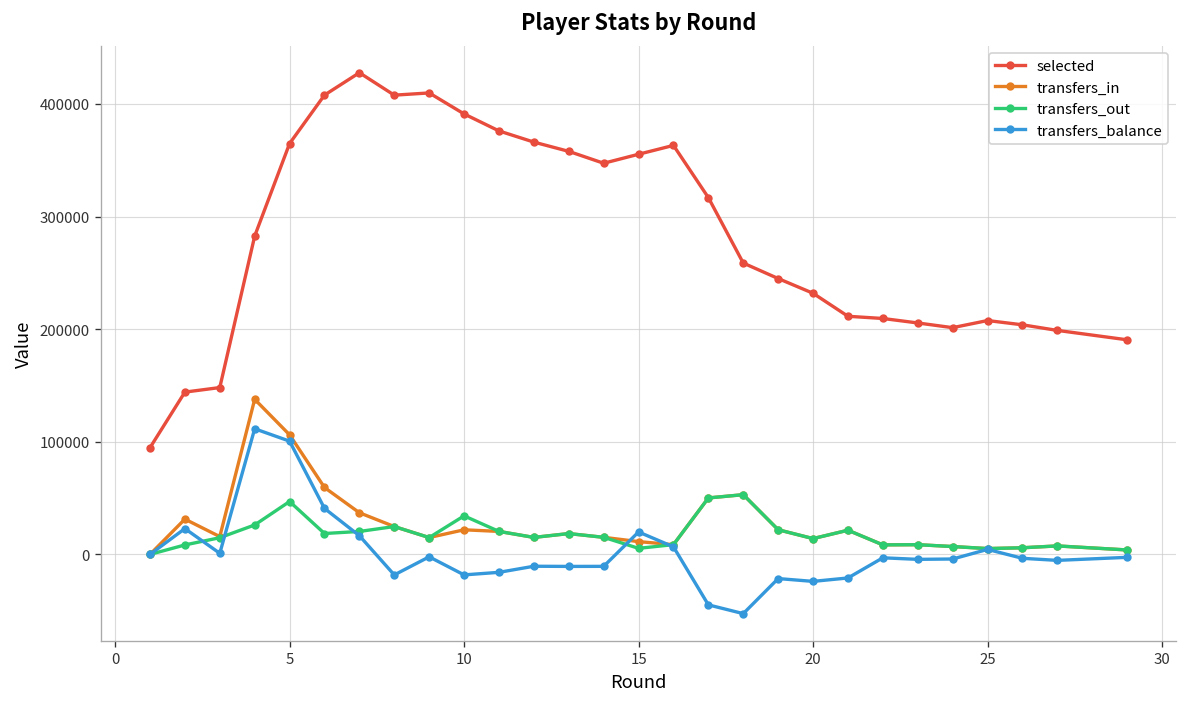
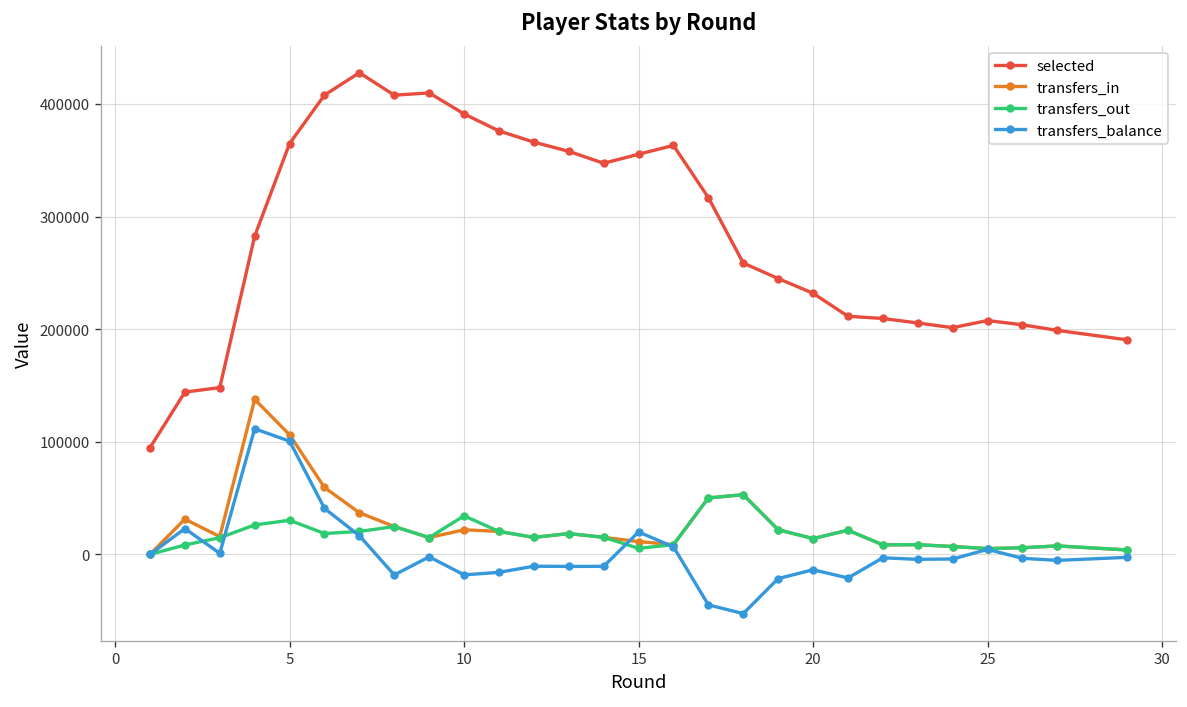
  {
    "transfers_out": {
-     "5": 50000,
+     "5": 30000,
      "10": 30000,
      "15": 10000
    },
    "transfers_balance": {
      "5": 100000,
      "10": -20000,
      "15": 20000,
-     "20": -20000
+     "20": -10000
    }
  }
